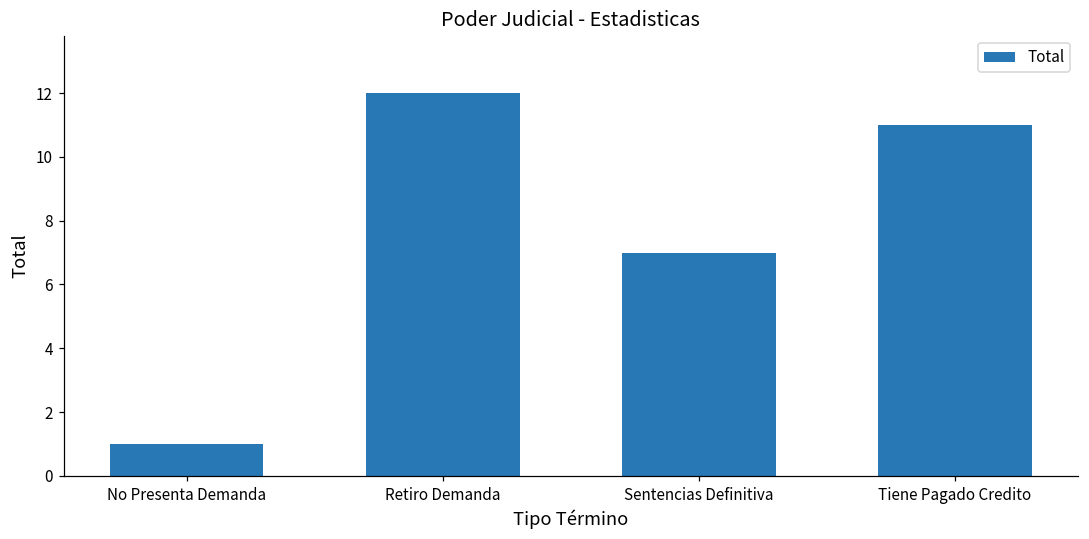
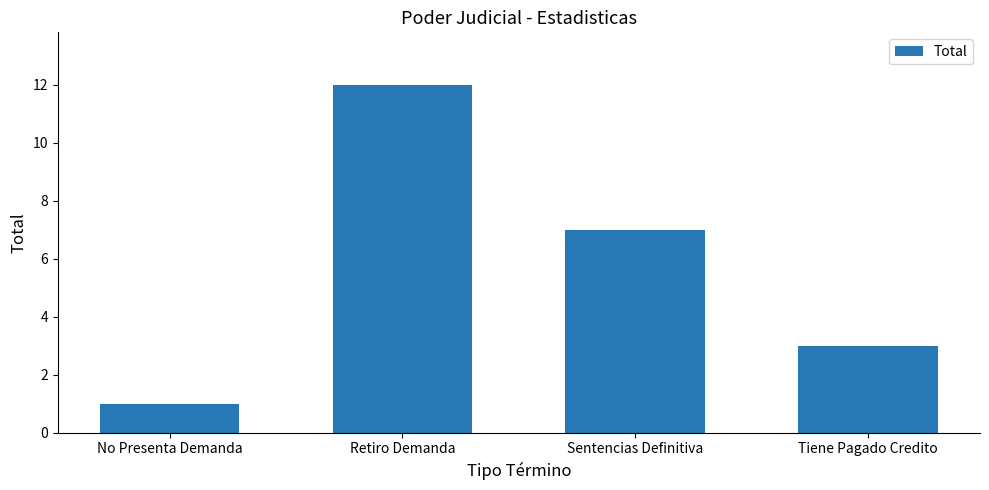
  {
    "No Presenta Demanda": 1,
    "Retiro Demanda": 12,
    "Sentencias Definitiva": 7,
-   "Tiene Pagado Credito": 11
+   "Tiene Pagado Credito": 3
  }
